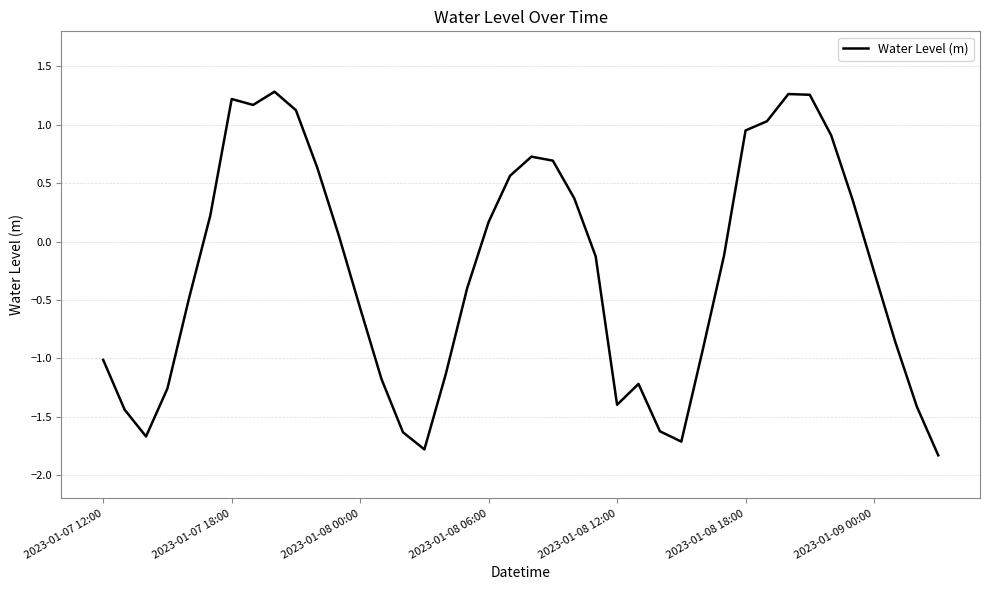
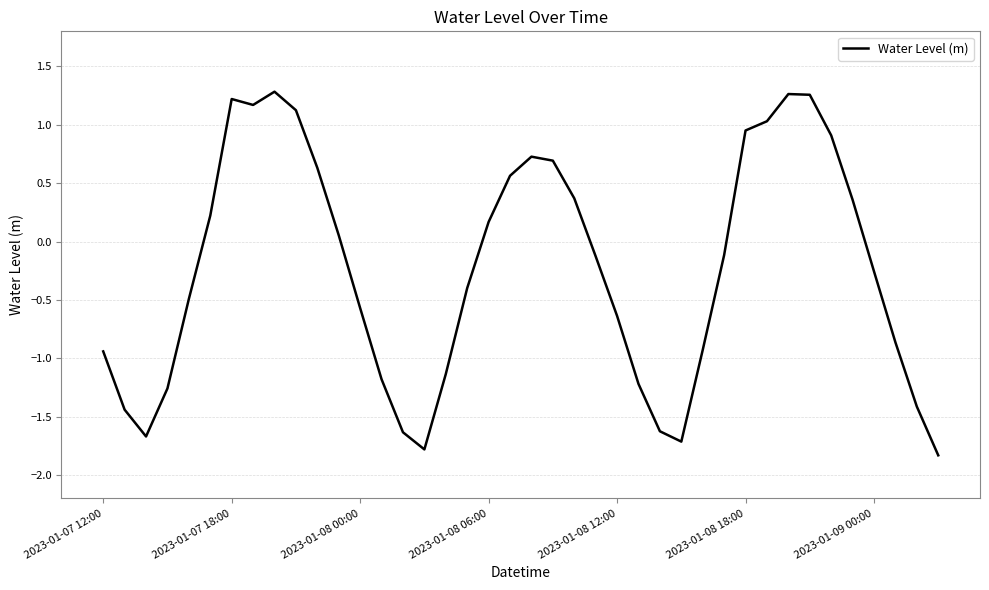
  {
-   "2023-01-07 12:00": -1.01,
+   "2023-01-07 12:00": -0.94,
    "2023-01-07 18:00": 1.22,
    "2023-01-08 00:00": -0.57,
    "2023-01-08 06:00": 0.17,
-   "2023-01-08 12:00": -1.40,
+   "2023-01-08 12:00": -0.64,
    "2023-01-08 18:00": 0.95,
    "2023-01-09 00:00": -0.26
  }
